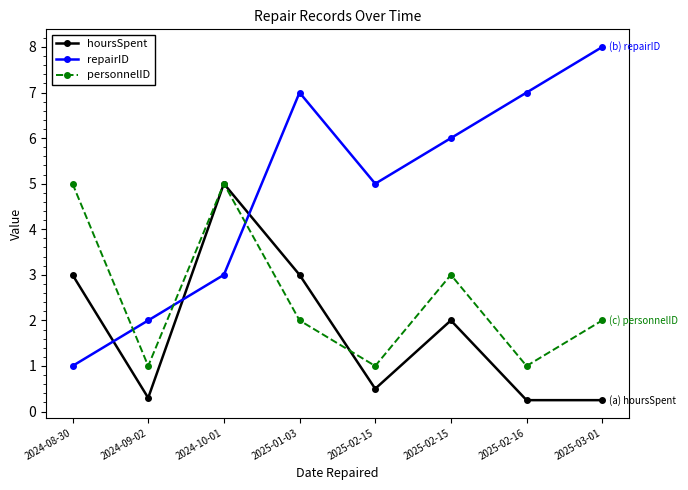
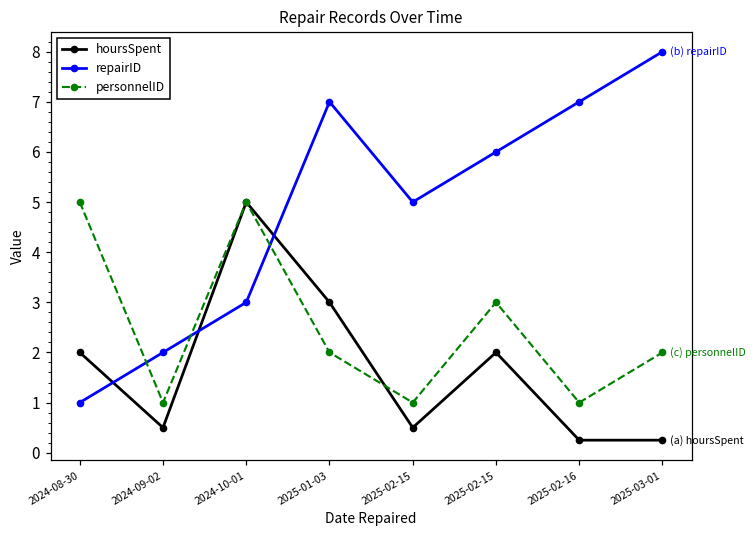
  {
    "hoursSpent": {
-     "2024-08-30": 3,
-     "2024-09-02": 0.3,
+     "2024-08-30": 2,
+     "2024-09-02": 0.5,
      "2025-01-03": 3.0,
      "2025-02-16": 0.3,
      "2025-03-01": 0.3
    },
    "repairID": {
      "2024-08-30": 1.0,
      "2024-09-02": 2.0,
      "2024-10-01": 3.0,
      "2025-01-03": 7.0,
      "2025-02-16": 7.0,
      "2025-03-01": 8.0
    },
    "personnelID": {
      "2024-08-30": 5.0,
      "2024-09-02": 1.0,
      "2025-01-03": 2.0,
      "2025-02-16": 1.0,
      "2025-03-01": 2.0
    }
  }
